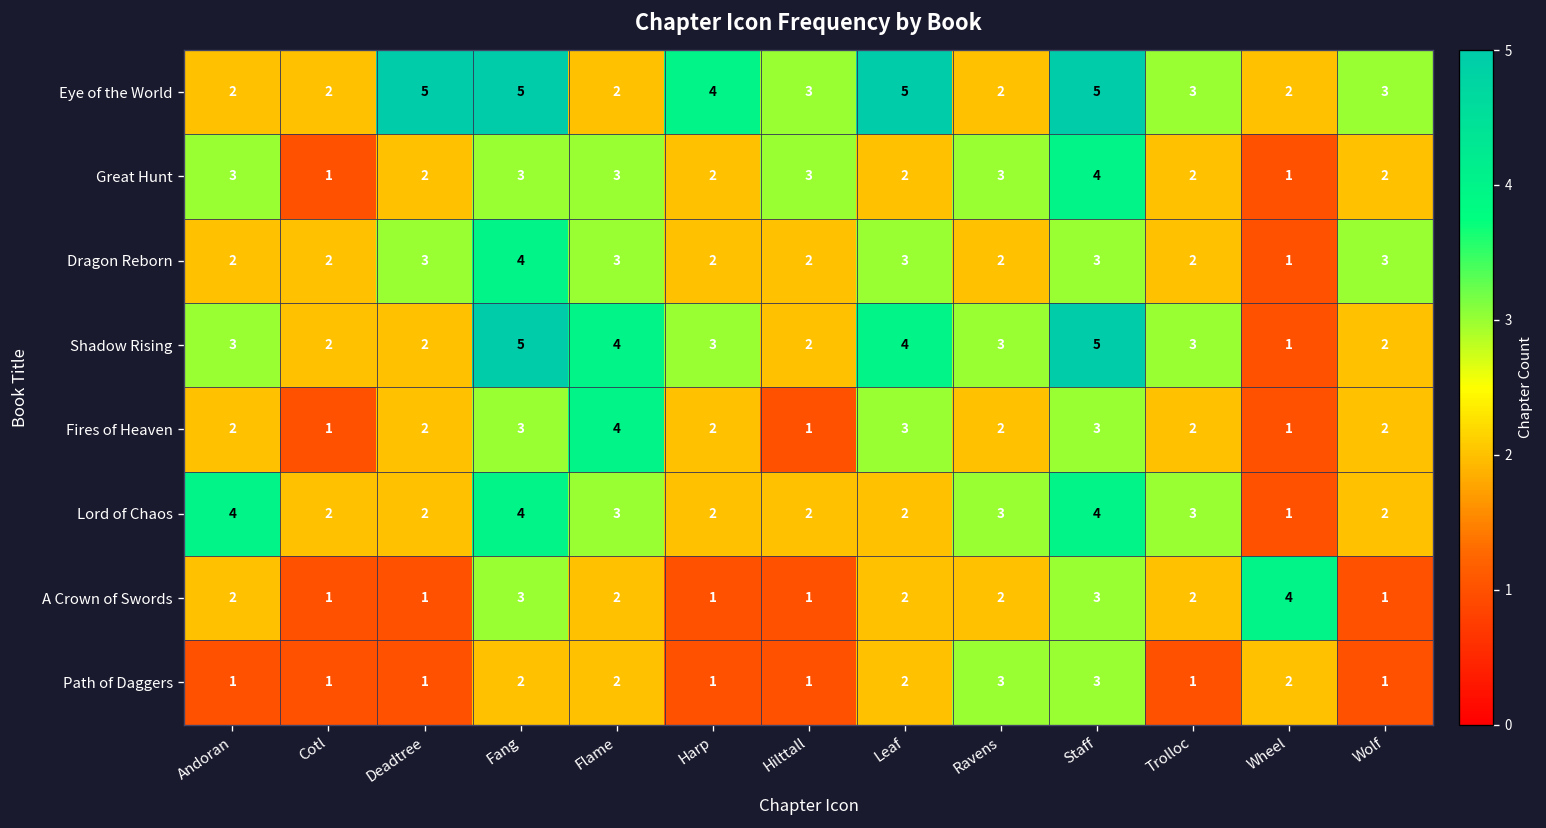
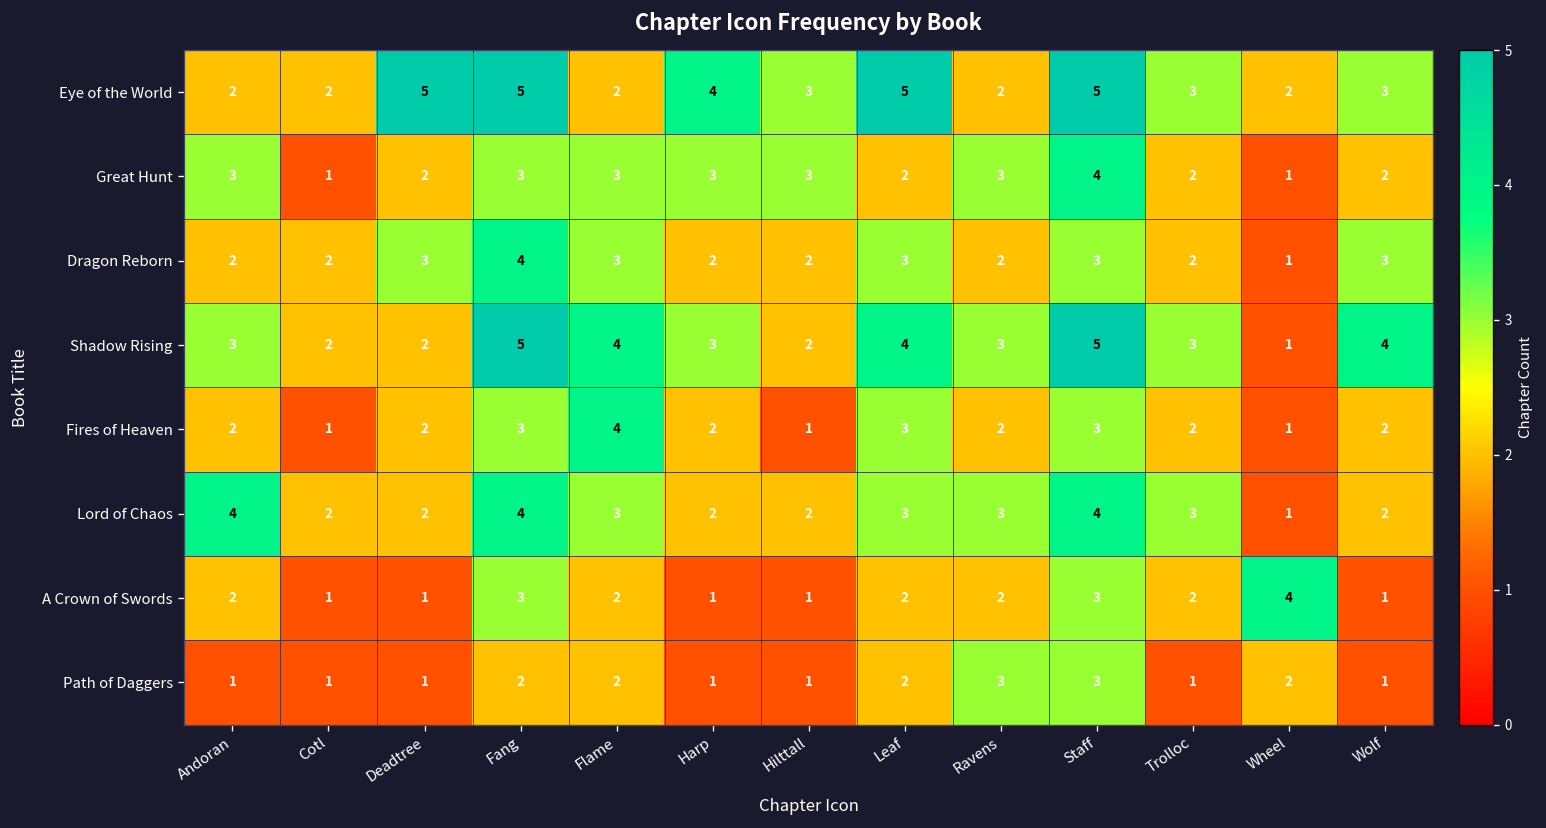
  {
    "Eye of the World": {
      "Andoran": 2,
      "Cotl": 2,
      "Deadtree": 5,
      "Fang": 5,
      "Flame": 2,
      "Harp": 4,
      "Hilttall": 3,
      "Leaf": 5,
      "Ravens": 2,
      "Staff": 5,
      "Trolloc": 3,
      "Wheel": 2,
      "Wolf": 3
    },
    "Great Hunt": {
      "Andoran": 3,
      "Cotl": 1,
      "Deadtree": 2,
      "Fang": 3,
      "Flame": 3,
-     "Harp": 2,
+     "Harp": 3,
      "Hilttall": 3,
      "Leaf": 2,
      "Ravens": 3,
      "Staff": 4,
      "Trolloc": 2,
      "Wheel": 1,
      "Wolf": 2
    },
    "Dragon Reborn": {
      "Andoran": 2,
      "Cotl": 2,
      "Deadtree": 3,
      "Fang": 4,
      "Flame": 3,
      "Harp": 2,
      "Hilttall": 2,
      "Leaf": 3,
      "Ravens": 2,
      "Staff": 3,
      "Trolloc": 2,
      "Wheel": 1,
      "Wolf": 3
    },
    "Shadow Rising": {
      "Andoran": 3,
      "Cotl": 2,
      "Deadtree": 2,
      "Fang": 5,
      "Flame": 4,
      "Harp": 3,
      "Hilttall": 2,
      "Leaf": 4,
      "Ravens": 3,
      "Staff": 5,
      "Trolloc": 3,
      "Wheel": 1,
-     "Wolf": 2
+     "Wolf": 4
    },
    "Fires of Heaven": {
      "Andoran": 2,
      "Cotl": 1,
      "Deadtree": 2,
      "Fang": 3,
      "Flame": 4,
      "Harp": 2,
      "Hilttall": 1,
      "Leaf": 3,
      "Ravens": 2,
      "Staff": 3,
      "Trolloc": 2,
      "Wheel": 1,
      "Wolf": 2
    },
    "Lord of Chaos": {
      "Andoran": 4,
      "Cotl": 2,
      "Deadtree": 2,
      "Fang": 4,
      "Flame": 3,
      "Harp": 2,
      "Hilttall": 2,
-     "Leaf": 2,
+     "Leaf": 3,
      "Ravens": 3,
      "Staff": 4,
      "Trolloc": 3,
      "Wheel": 1,
      "Wolf": 2
    },
    "A Crown of Swords": {
      "Andoran": 2,
      "Cotl": 1,
      "Deadtree": 1,
      "Fang": 3,
      "Flame": 2,
      "Harp": 1,
      "Hilttall": 1,
      "Leaf": 2,
      "Ravens": 2,
      "Staff": 3,
      "Trolloc": 2,
      "Wheel": 4,
      "Wolf": 1
    },
    "Path of Daggers": {
      "Andoran": 1,
      "Cotl": 1,
      "Deadtree": 1,
      "Fang": 2,
      "Flame": 2,
      "Harp": 1,
      "Hilttall": 1,
      "Leaf": 2,
      "Ravens": 3,
      "Staff": 3,
      "Trolloc": 1,
      "Wheel": 2,
      "Wolf": 1
    }
  }
